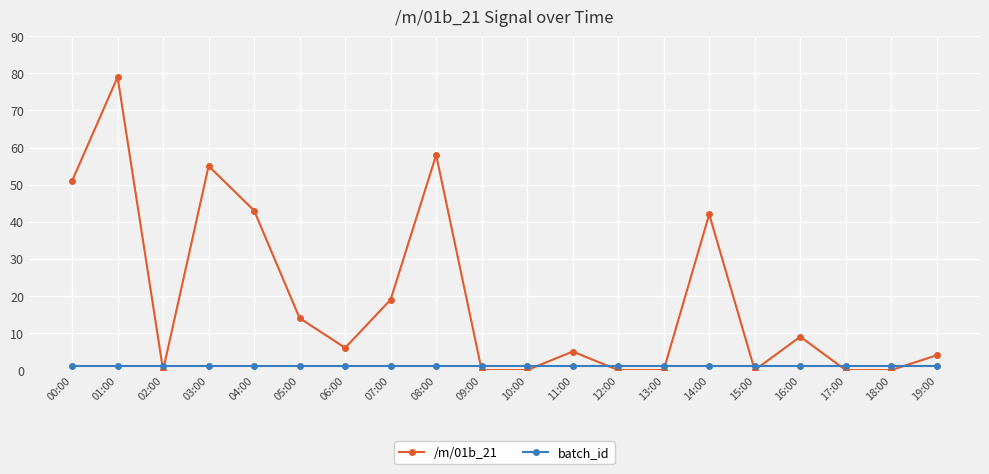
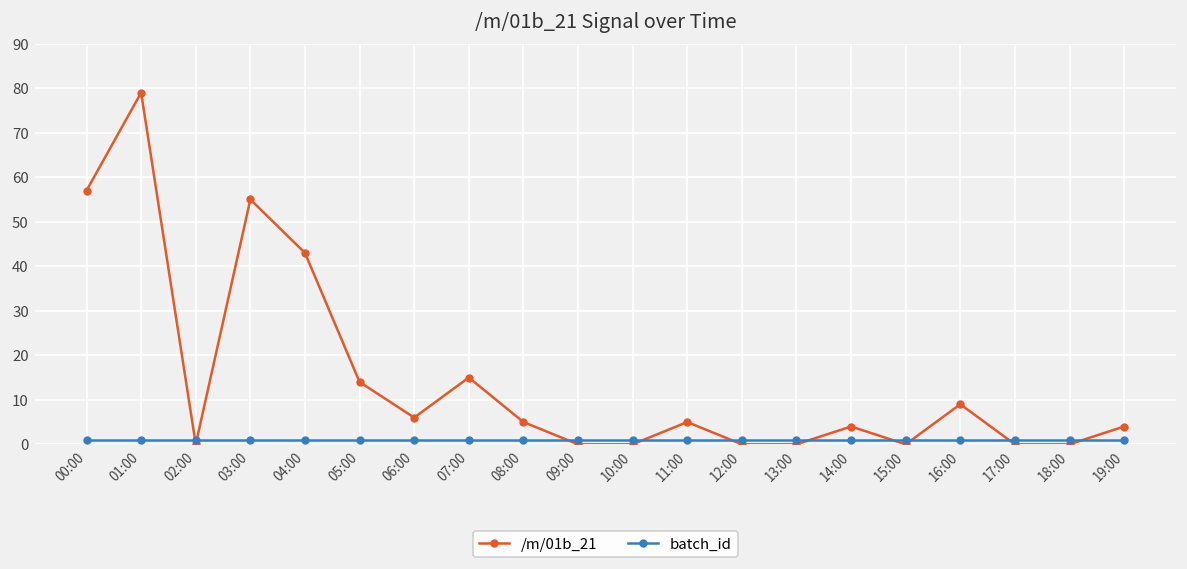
  {
    "/m/01b_21": {
-     "00:00": 51,
+     "00:00": 57,
      "01:00": 79,
      "02:00": 0,
      "03:00": 55,
      "04:00": 43,
      "05:00": 14,
      "06:00": 6,
-     "07:00": 19,
-     "08:00": 58,
+     "07:00": 15,
+     "08:00": 5,
      "09:00": 0,
      "10:00": 0,
      "11:00": 5,
      "12:00": 0,
      "13:00": 0,
-     "14:00": 42,
+     "14:00": 4,
      "15:00": 0,
      "16:00": 9,
      "17:00": 0,
      "18:00": 0,
      "19:00": 4
    },
    "batch_id": {
      "00:00": 1,
      "01:00": 1,
      "02:00": 1,
      "03:00": 1,
      "04:00": 1,
      "05:00": 1,
      "06:00": 1,
      "07:00": 1,
      "08:00": 1,
      "09:00": 1,
      "10:00": 1,
      "11:00": 1,
      "12:00": 1,
      "13:00": 1,
      "14:00": 1,
      "15:00": 1,
      "16:00": 1,
      "17:00": 1,
      "18:00": 1,
      "19:00": 1
    }
  }
